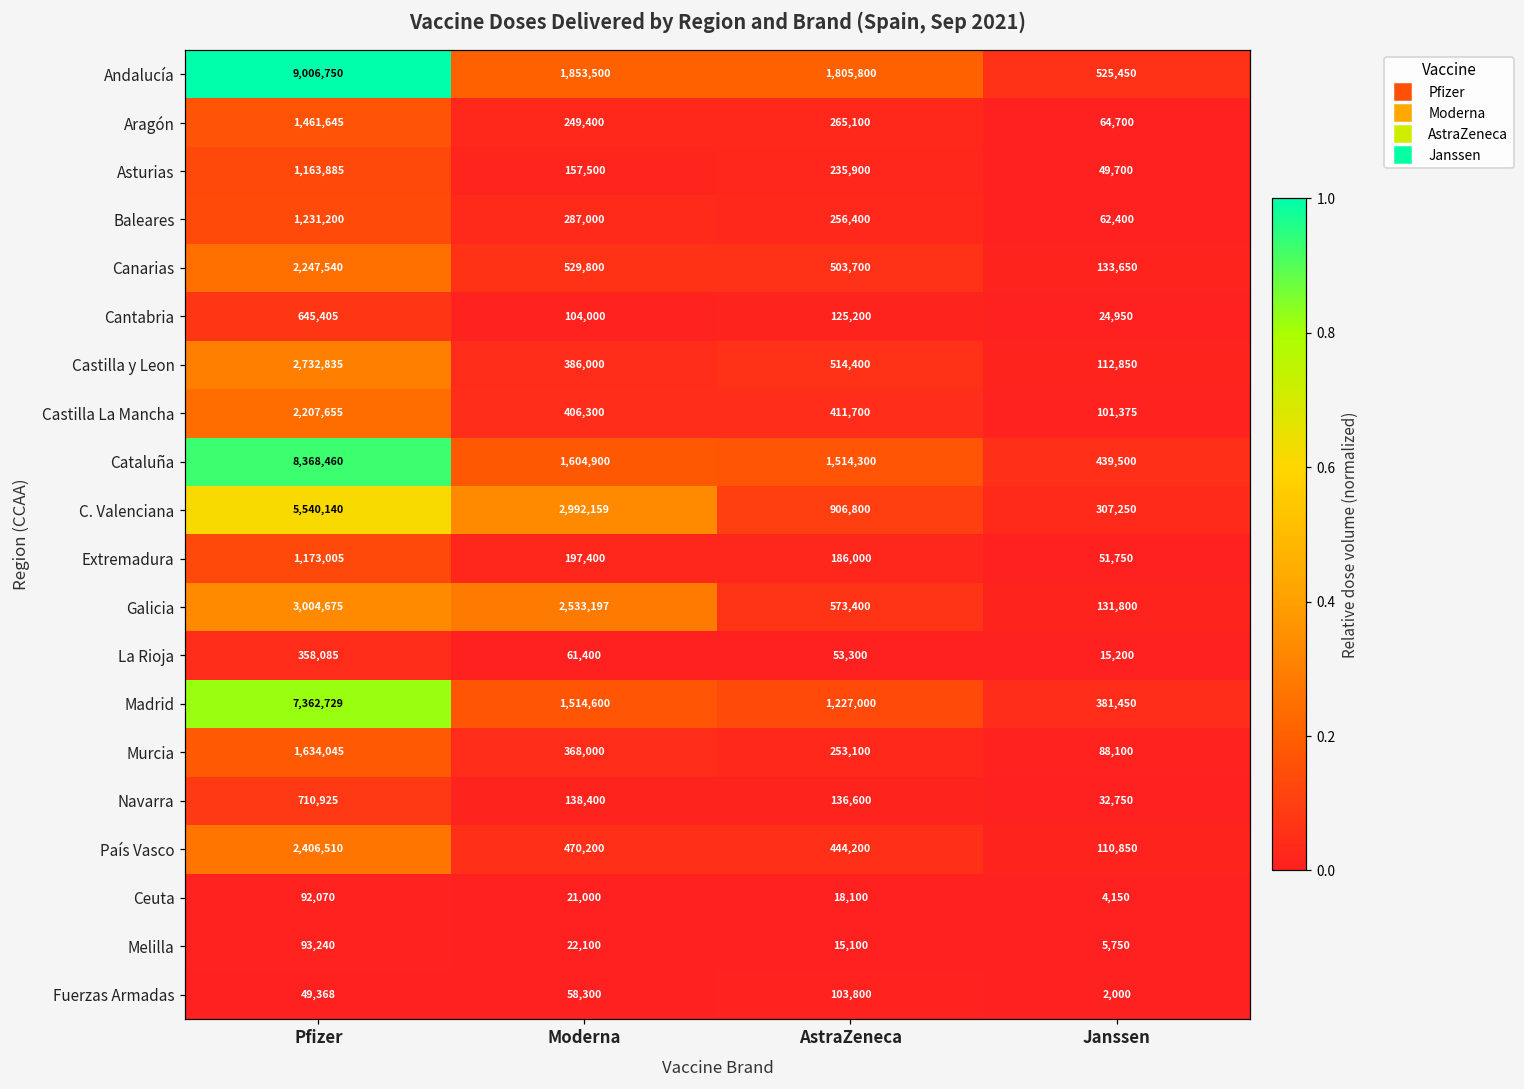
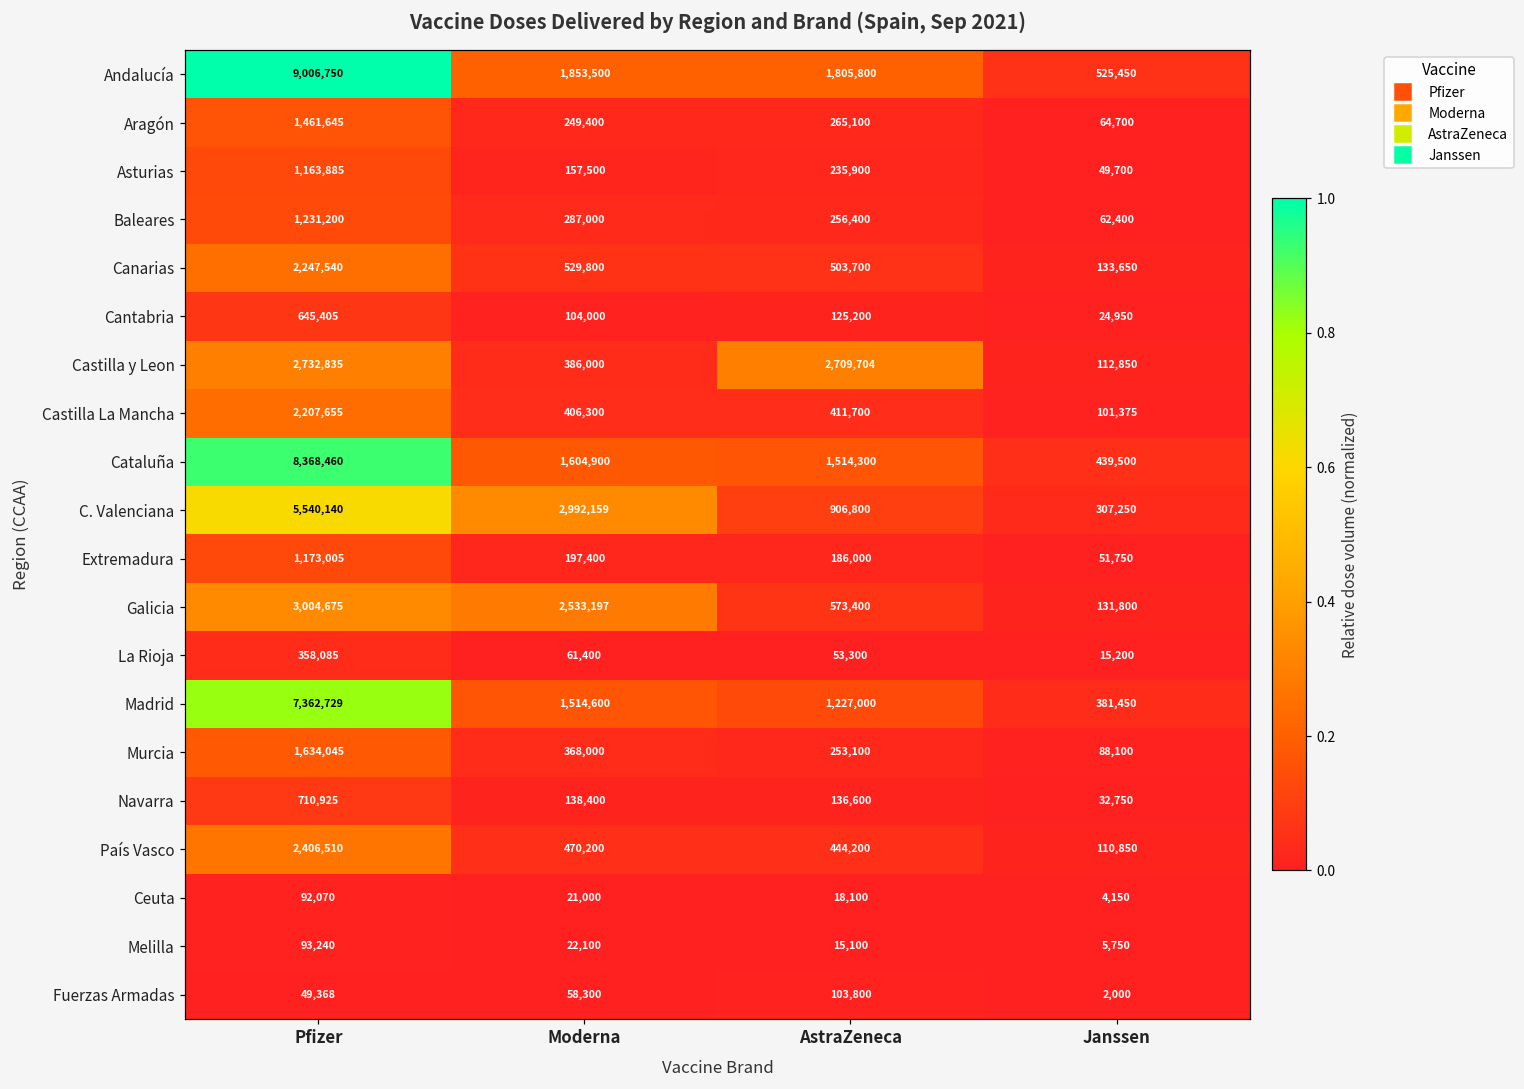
  {
    "Andalucía": {
      "Pfizer": "9,006,750",
      "Moderna": "1,853,500",
      "AstraZeneca": "1,805,800",
      "Janssen": "525,450"
    },
    "Aragón": {
      "Pfizer": "1,461,645",
      "Moderna": "249,400",
      "AstraZeneca": "265,100",
      "Janssen": "64,700"
    },
    "Asturias": {
      "Pfizer": "1,163,885",
      "Moderna": "157,500",
      "AstraZeneca": "235,900",
      "Janssen": "49,700"
    },
    "Baleares": {
      "Pfizer": "1,231,200",
      "Moderna": "287,000",
      "AstraZeneca": "256,400",
      "Janssen": "62,400"
    },
    "Canarias": {
      "Pfizer": "2,247,540",
      "Moderna": "529,800",
      "AstraZeneca": "503,700",
      "Janssen": "133,650"
    },
    "Cantabria": {
      "Pfizer": "645,405",
      "Moderna": "104,000",
      "AstraZeneca": "125,200",
      "Janssen": "24,950"
    },
    "Castilla y Leon": {
      "Pfizer": "2,732,835",
      "Moderna": "386,000",
-     "AstraZeneca": "514,400",
+     "AstraZeneca": "2,709,704",
      "Janssen": "112,850"
    },
    "Castilla La Mancha": {
      "Pfizer": "2,207,655",
      "Moderna": "406,300",
      "AstraZeneca": "411,700",
      "Janssen": "101,375"
    },
    "Cataluña": {
      "Pfizer": "8,368,460",
      "Moderna": "1,604,900",
      "AstraZeneca": "1,514,300",
      "Janssen": "439,500"
    },
    "C. Valenciana": {
      "Pfizer": "5,540,140",
      "Moderna": "2,992,159",
      "AstraZeneca": "906,800",
      "Janssen": "307,250"
    },
    "Extremadura": {
      "Pfizer": "1,173,005",
      "Moderna": "197,400",
      "AstraZeneca": "186,000",
      "Janssen": "51,750"
    },
    "Galicia": {
      "Pfizer": "3,004,675",
      "Moderna": "2,533,197",
      "AstraZeneca": "573,400",
      "Janssen": "131,800"
    },
    "La Rioja": {
      "Pfizer": "358,085",
      "Moderna": "61,400",
      "AstraZeneca": "53,300",
      "Janssen": "15,200"
    },
    "Madrid": {
      "Pfizer": "7,362,729",
      "Moderna": "1,514,600",
      "AstraZeneca": "1,227,000",
      "Janssen": "381,450"
    },
    "Murcia": {
      "Pfizer": "1,634,045",
      "Moderna": "368,000",
      "AstraZeneca": "253,100",
      "Janssen": "88,100"
    },
    "Navarra": {
      "Pfizer": "710,925",
      "Moderna": "138,400",
      "AstraZeneca": "136,600",
      "Janssen": "32,750"
    },
    "País Vasco": {
      "Pfizer": "2,406,510",
      "Moderna": "470,200",
      "AstraZeneca": "444,200",
      "Janssen": "110,850"
    },
    "Ceuta": {
      "Pfizer": "92,070",
      "Moderna": "21,000",
      "AstraZeneca": "18,100",
      "Janssen": "4,150"
    },
    "Melilla": {
      "Pfizer": "93,240",
      "Moderna": "22,100",
      "AstraZeneca": "15,100",
      "Janssen": "5,750"
    },
    "Fuerzas Armadas": {
      "Pfizer": "49,368",
      "Moderna": "58,300",
      "AstraZeneca": "103,800",
      "Janssen": "2,000"
    }
  }
